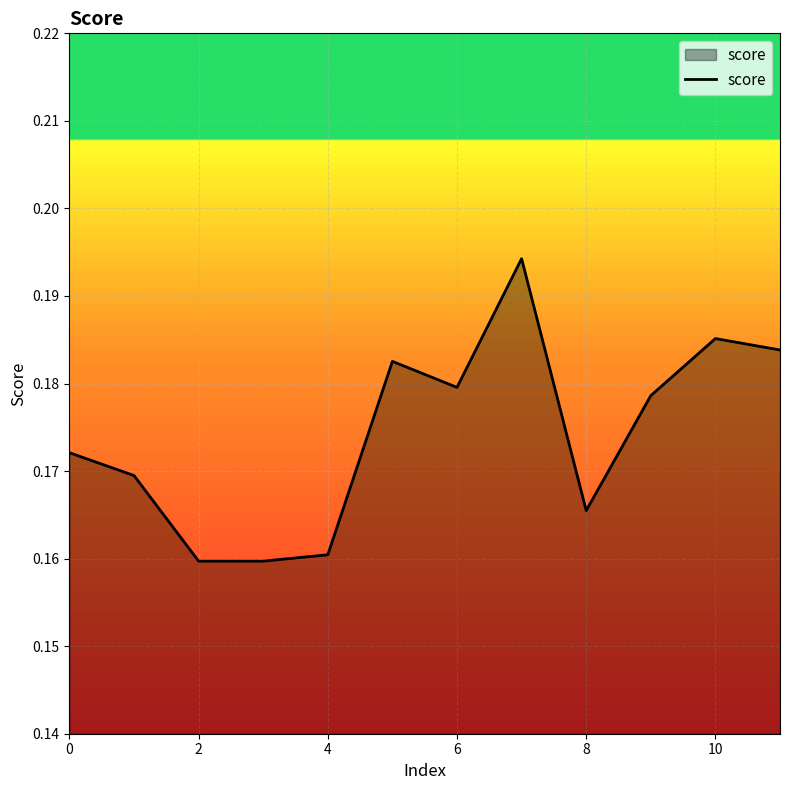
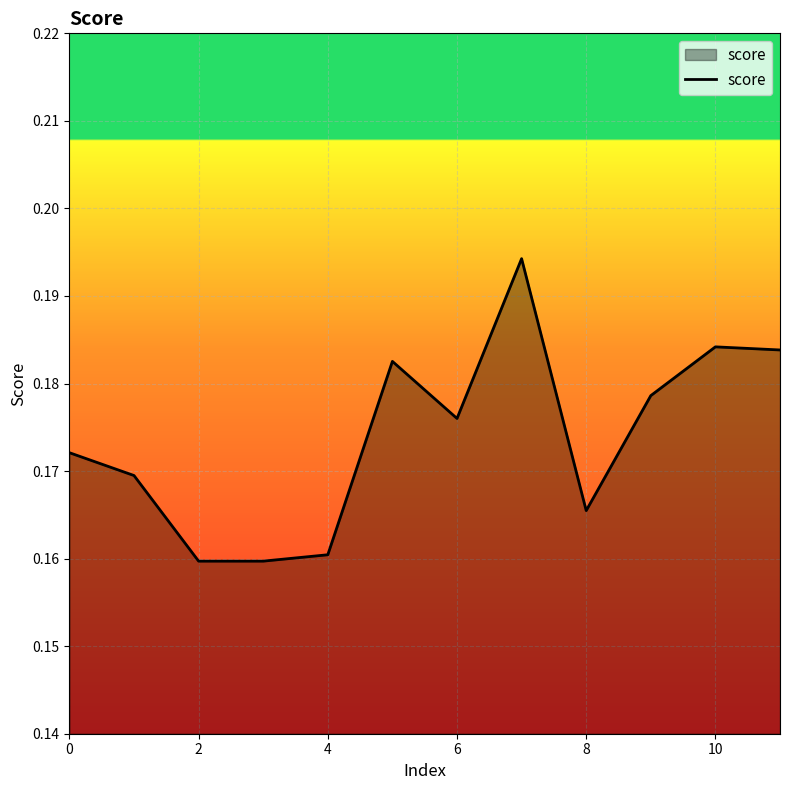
  {
    "0": 0.172,
    "2": 0.160,
    "4": 0.160,
-   "6": 0.180,
+   "6": 0.176,
    "8": 0.165,
-   "10": 0.185
+   "10": 0.184
  }
